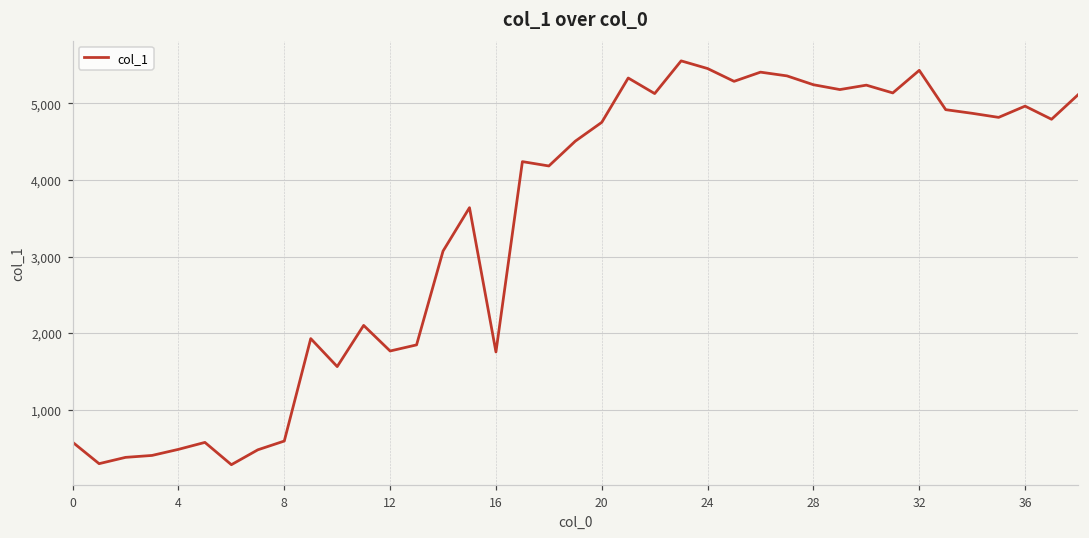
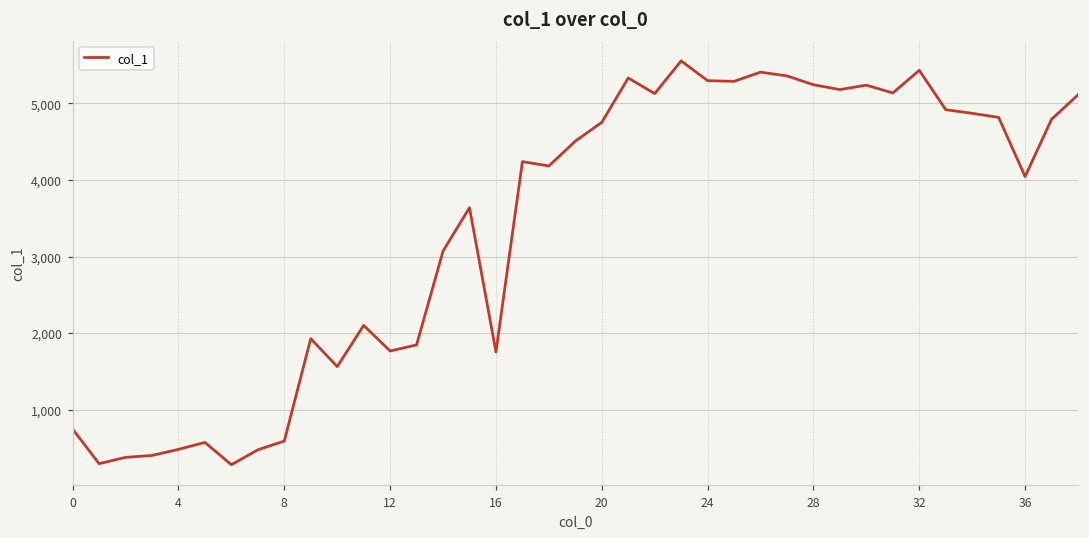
  {
-   "0": "600",
+   "0": "700",
    "4": "500",
    "8": "600",
    "12": "1,800",
    "16": "1,800",
    "20": "4,800",
-   "24": "5,500",
+   "24": "5,300",
    "28": "5,200",
    "32": "5,400",
-   "36": "5,000"
+   "36": "4,000"
  }
